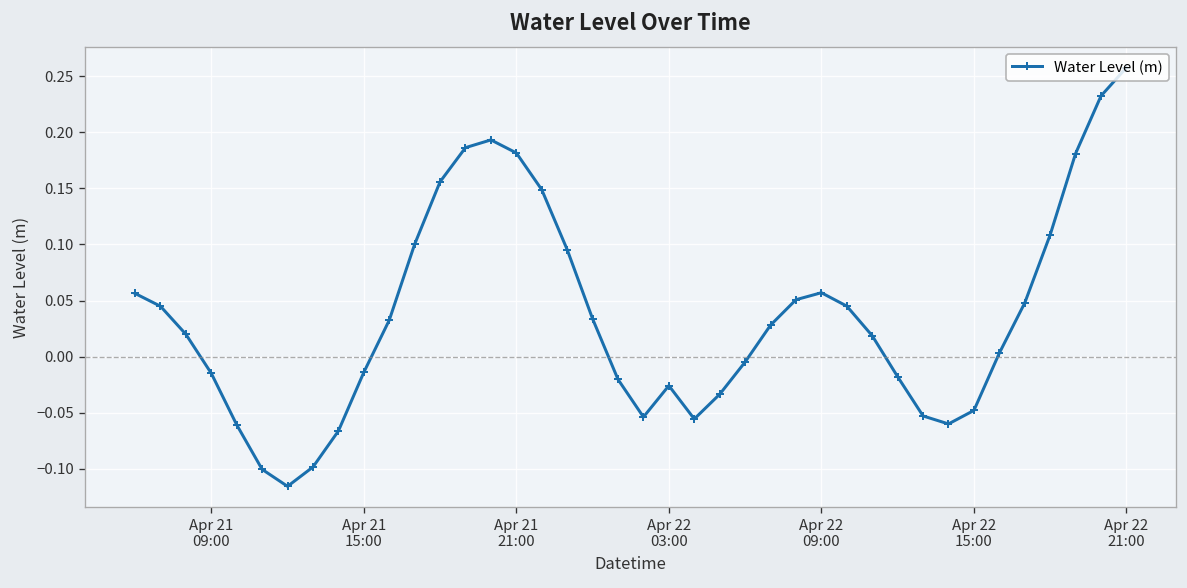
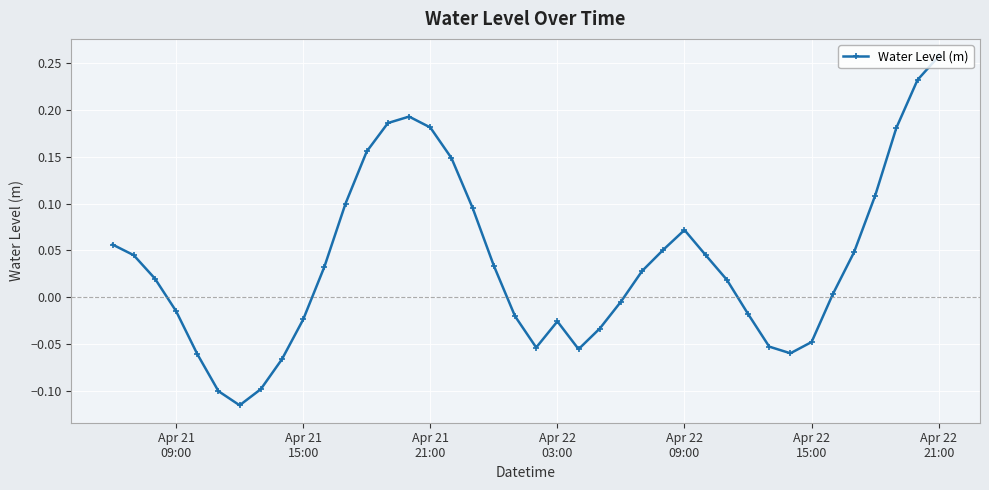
  {
    "Apr 21 09:00": -0.01,
-   "Apr 21 15:00": -0.01,
+   "Apr 21 15:00": -0.02,
    "Apr 21 21:00": 0.18,
    "Apr 22 03:00": -0.03,
-   "Apr 22 09:00": 0.06,
+   "Apr 22 09:00": 0.07,
    "Apr 22 15:00": -0.05
  }
